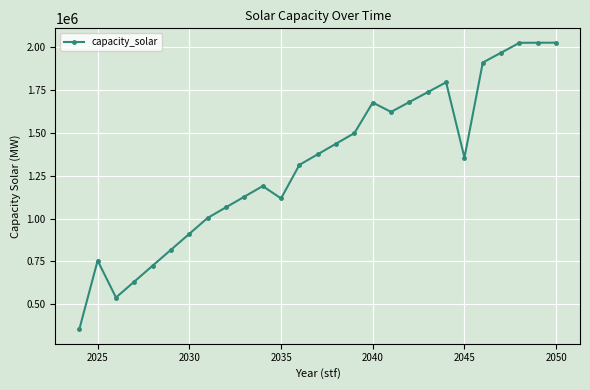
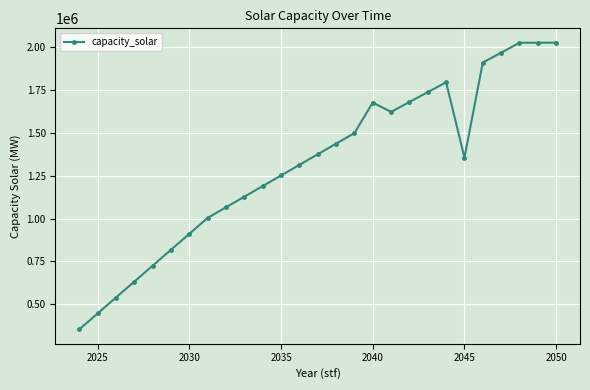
  {
-   "2025": 750000,
+   "2025": 450000,
    "2030": 910000,
-   "2035": 1120000,
+   "2035": 1250000,
    "2040": 1680000,
    "2045": 1360000,
    "2050": 2030000
  }
